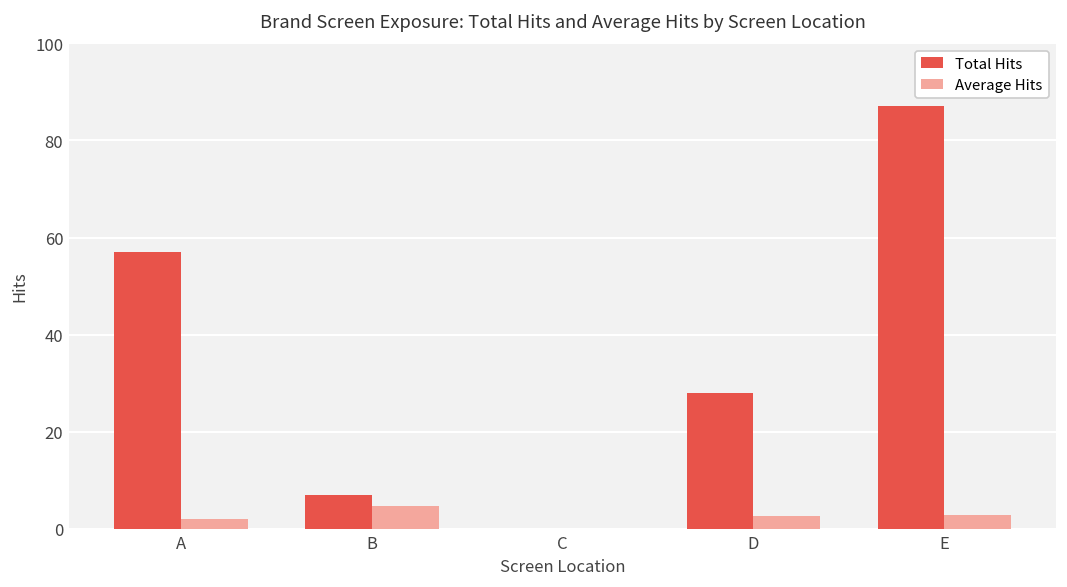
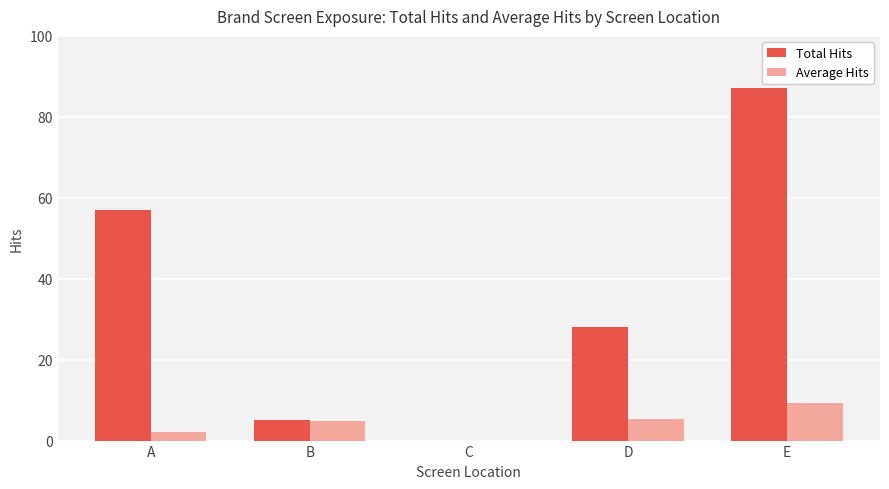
  {
    "Total Hits": {
      "A": 57,
-     "B": 7,
+     "B": 5,
      "C": 0,
      "D": 28,
      "E": 87
    },
    "Average Hits": {
      "A": 2,
      "B": 5,
      "C": 0,
-     "D": 3,
-     "E": 3
+     "D": 5,
+     "E": 9
    }
  }
